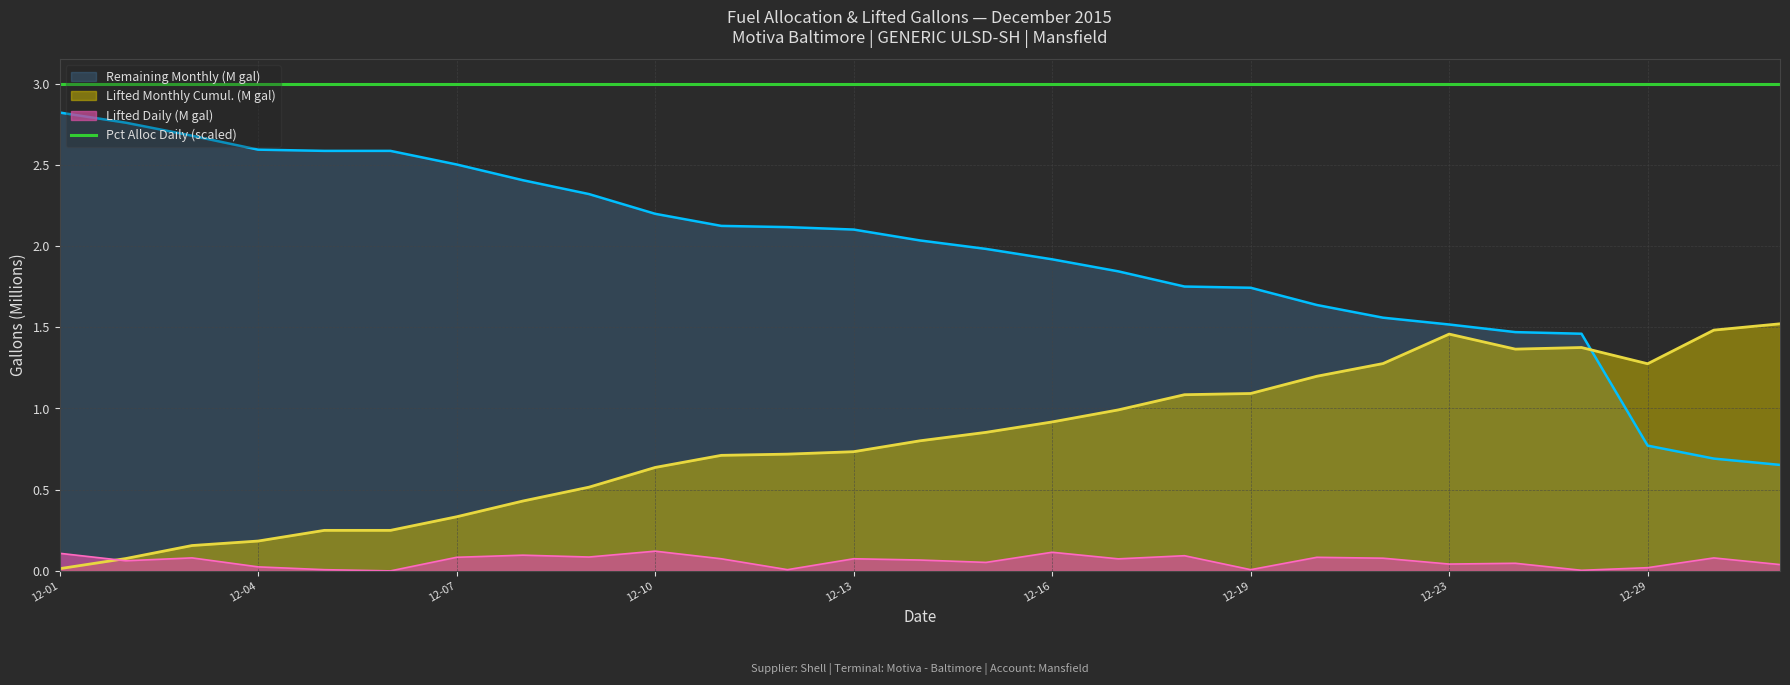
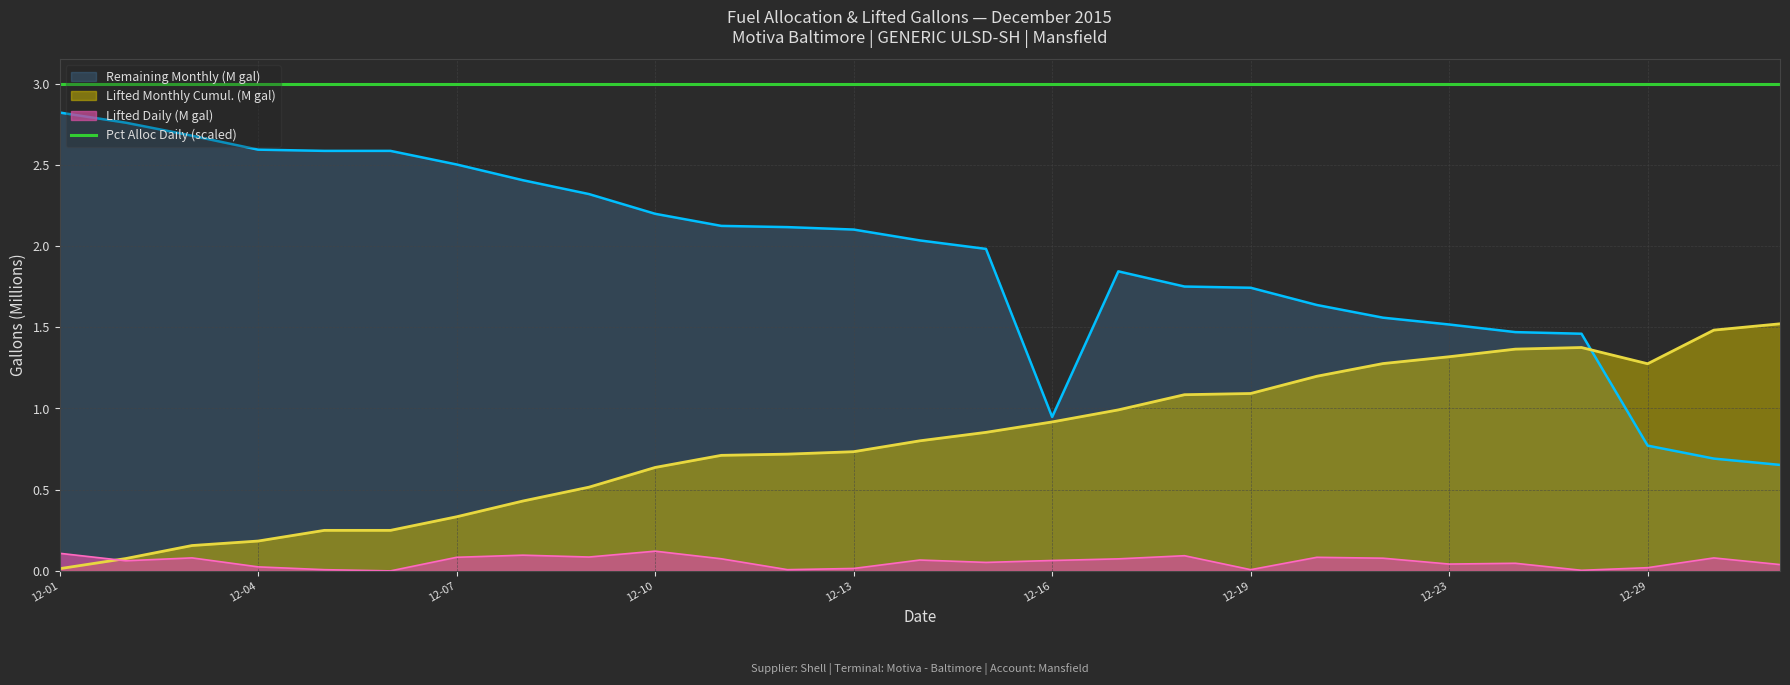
  {
    "Remaining Monthly (M gal)": {
      "12-01": 2.82,
      "12-04": 2.59,
      "12-07": 2.50,
      "12-10": 2.20,
      "12-13": 2.10,
-     "12-16": 1.92,
+     "12-16": 0.95,
      "12-19": 1.74,
      "12-23": 1.52,
      "12-29": 0.77
    },
    "Lifted Monthly Cumul. (M gal)": {
      "12-01": 0.01,
      "12-04": 0.18,
      "12-07": 0.33,
      "12-10": 0.64,
      "12-13": 0.73,
      "12-16": 0.92,
      "12-19": 1.09,
-     "12-23": 1.46,
+     "12-23": 1.32,
      "12-29": 1.28
    },
    "Lifted Daily (M gal)": {
      "12-01": 0.11,
      "12-04": 0.02,
      "12-07": 0.08,
      "12-10": 0.12,
-     "12-13": 0.07,
-     "12-16": 0.11,
+     "12-13": 0.02,
+     "12-16": 0.06,
      "12-19": 0.01,
      "12-23": 0.04,
      "12-29": 0.02
    },
    "Pct Alloc Daily (scaled)": {
      "12-01": 3.00,
      "12-07": 3.00,
      "12-10": 3.00,
      "12-13": 3.00,
      "12-16": 3.00,
      "12-19": 3.00,
      "12-23": 3.00,
      "12-29": 3.00
    }
  }
